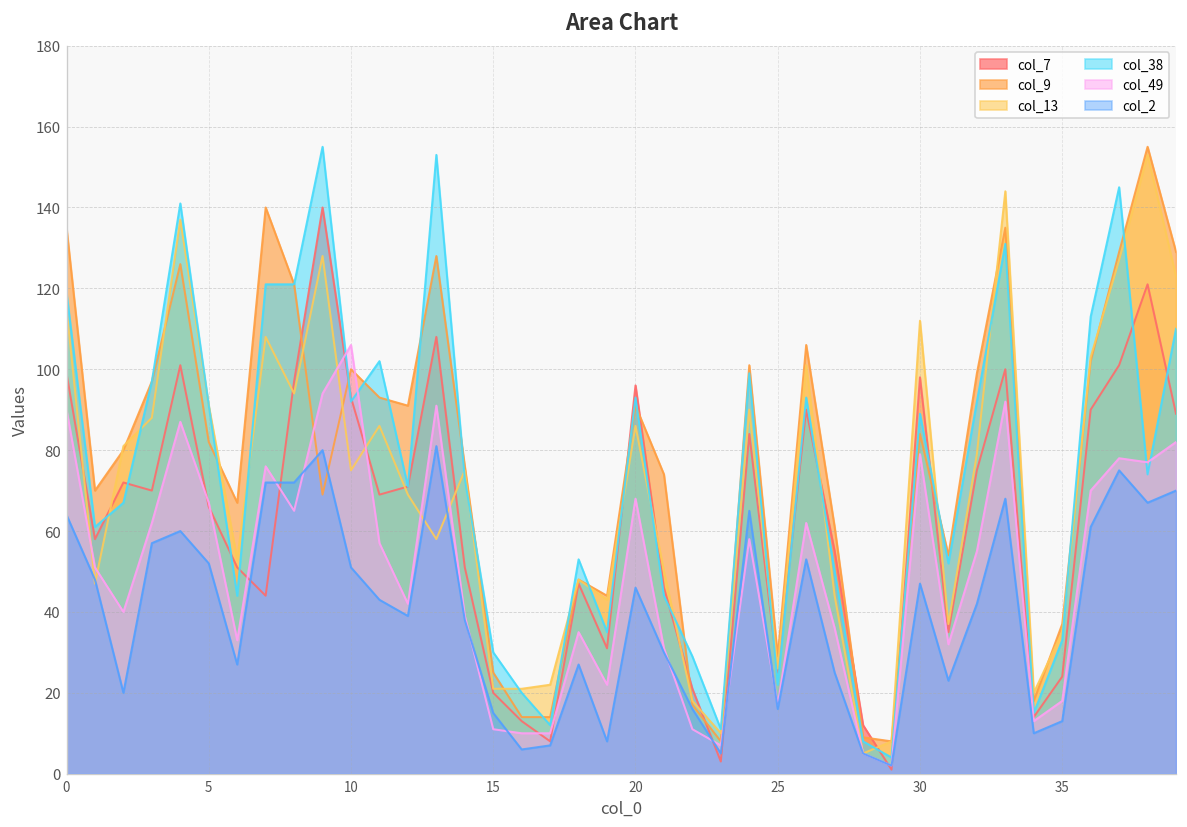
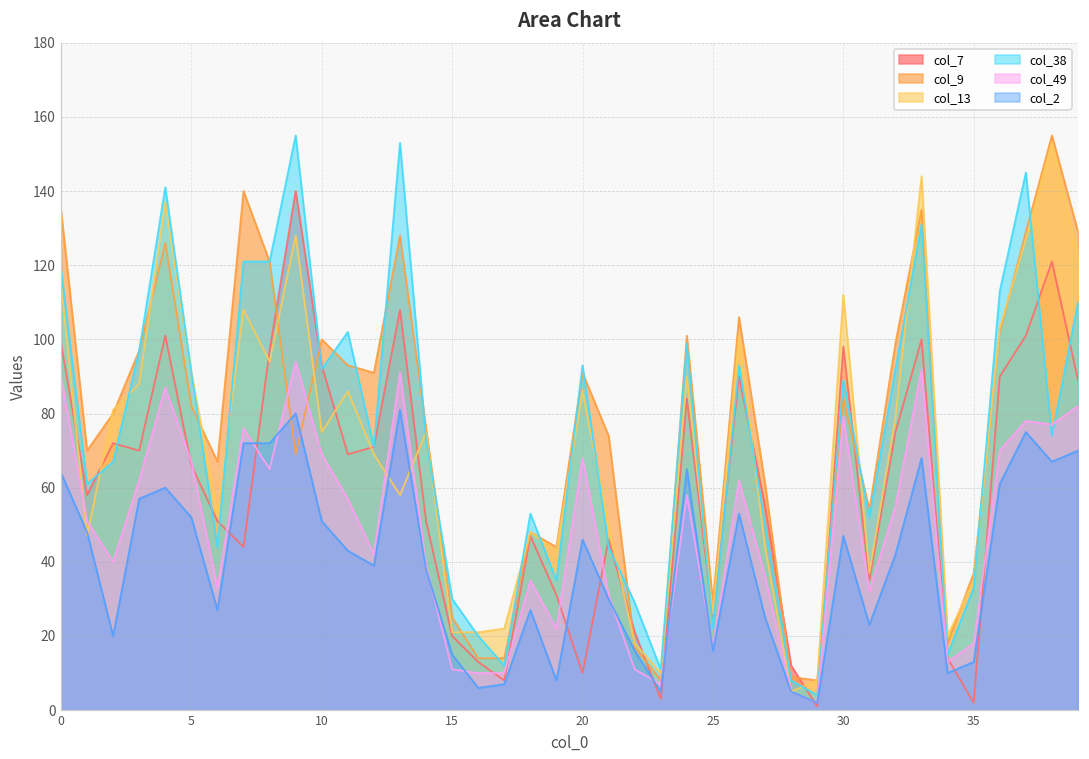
  {
    "col_7": {
      "0": 99,
      "5": 66,
      "10": 93,
      "15": 20,
-     "20": 96,
+     "20": 10,
      "25": 25,
      "30": 98,
-     "35": 24
+     "35": 2
    },
    "col_49": {
      "0": 90,
      "5": 67,
-     "10": 106,
+     "10": 69,
      "15": 11,
      "20": 68,
      "25": 17,
      "30": 79,
      "35": 18
    }
  }
